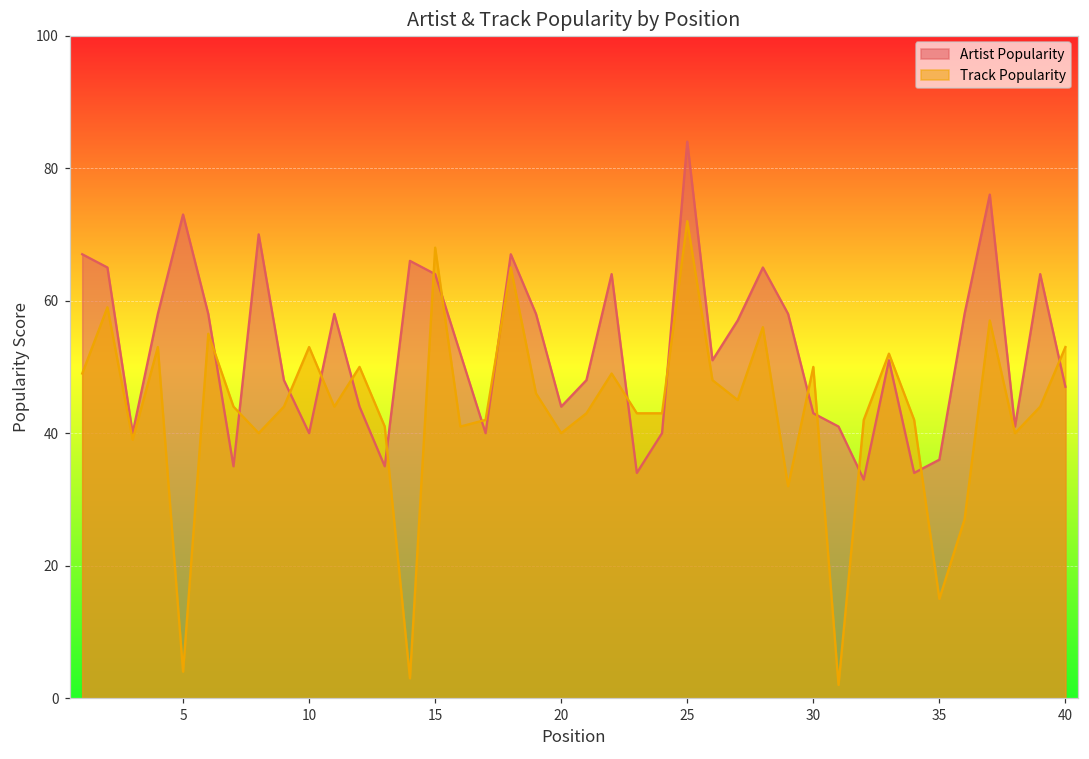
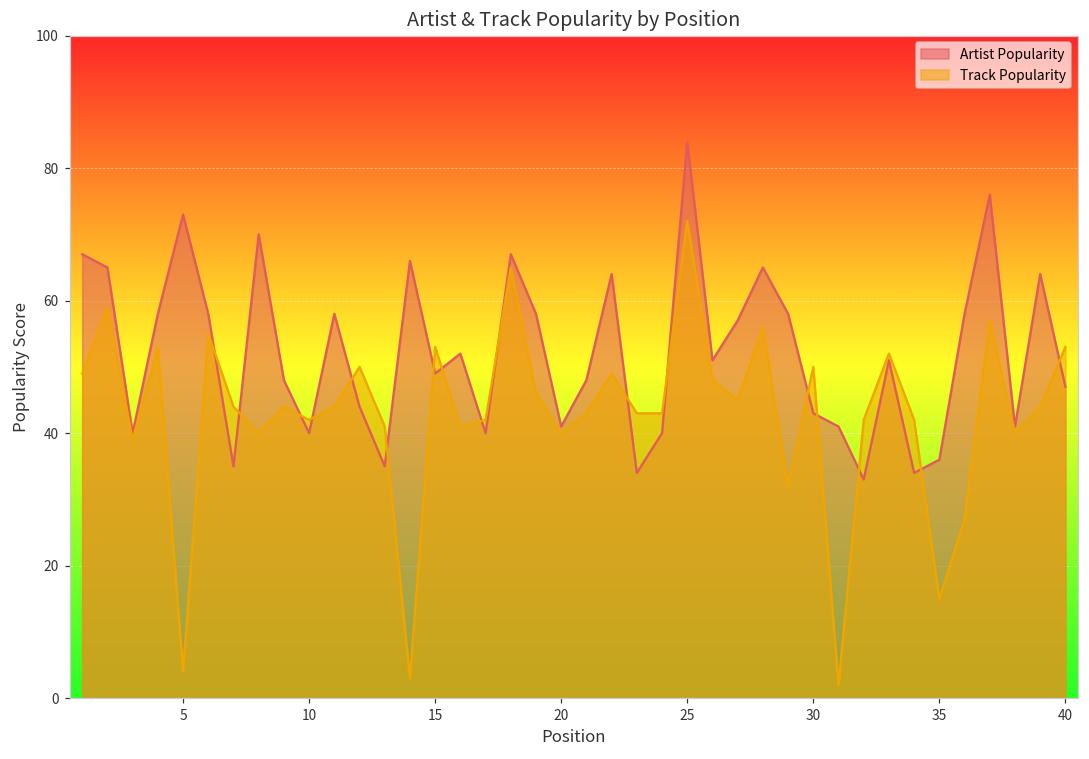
  {
    "Artist Popularity": {
      "5": 73,
      "10": 40,
-     "15": 64,
-     "20": 44,
+     "15": 49,
+     "20": 41,
      "25": 84,
      "30": 43,
      "35": 36,
      "40": 47
    },
    "Track Popularity": {
      "5": 4,
-     "10": 53,
-     "15": 68,
+     "10": 42,
+     "15": 53,
      "20": 40,
      "25": 72,
      "30": 50,
      "35": 15,
      "40": 53
    }
  }
